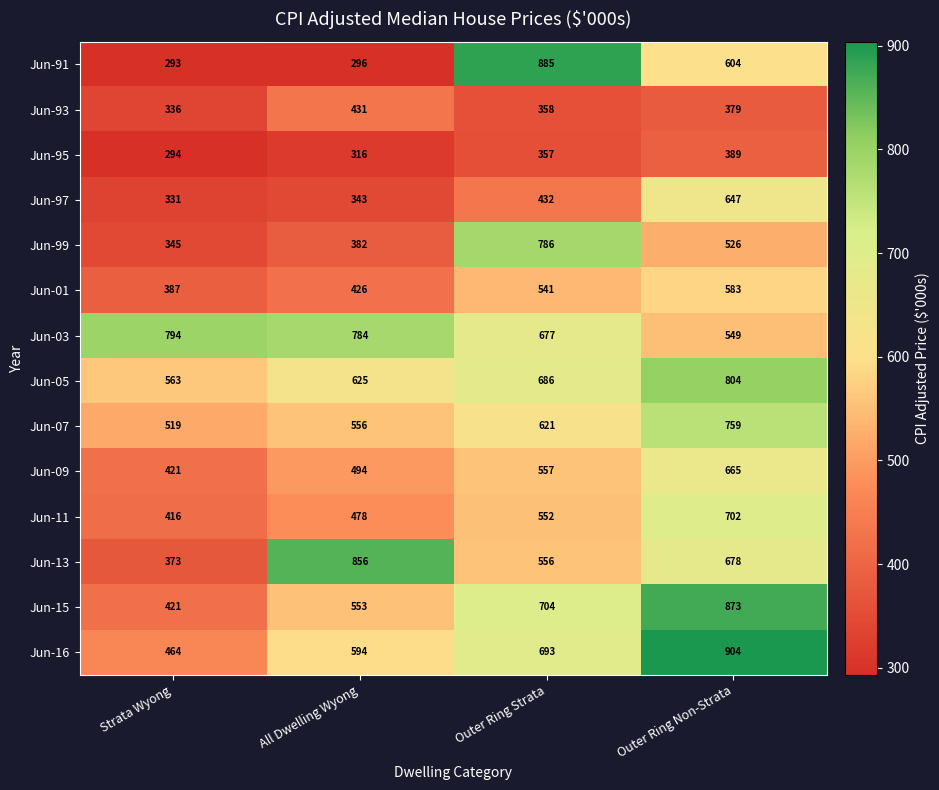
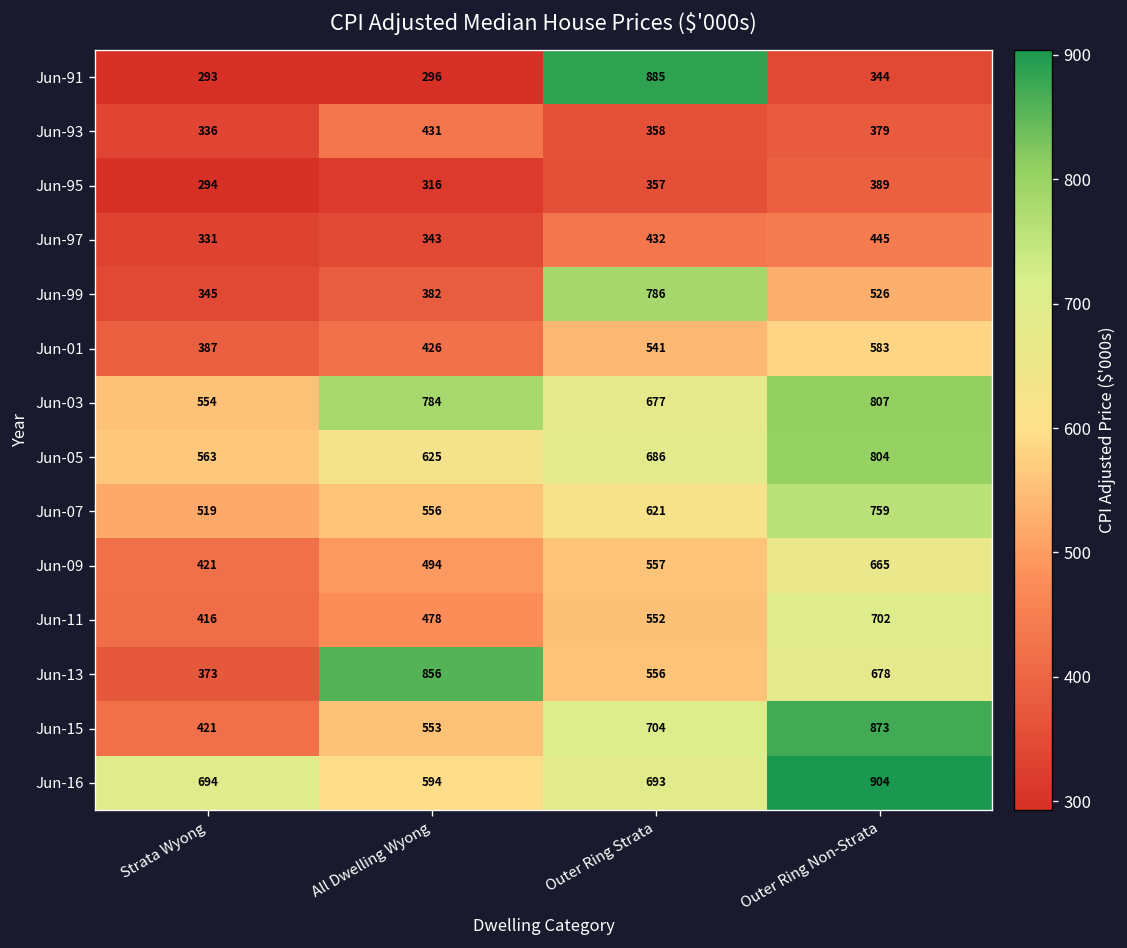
  {
    "Jun-91": {
      "Strata Wyong": 293,
      "All Dwelling Wyong": 296,
      "Outer Ring Strata": 885,
-     "Outer Ring Non-Strata": 604
+     "Outer Ring Non-Strata": 344
    },
    "Jun-93": {
      "Strata Wyong": 336,
      "All Dwelling Wyong": 431,
      "Outer Ring Strata": 358,
      "Outer Ring Non-Strata": 379
    },
    "Jun-95": {
      "Strata Wyong": 294,
      "All Dwelling Wyong": 316,
      "Outer Ring Strata": 357,
      "Outer Ring Non-Strata": 389
    },
    "Jun-97": {
      "Strata Wyong": 331,
      "All Dwelling Wyong": 343,
      "Outer Ring Strata": 432,
-     "Outer Ring Non-Strata": 647
+     "Outer Ring Non-Strata": 445
    },
    "Jun-99": {
      "Strata Wyong": 345,
      "All Dwelling Wyong": 382,
      "Outer Ring Strata": 786,
      "Outer Ring Non-Strata": 526
    },
    "Jun-01": {
      "Strata Wyong": 387,
      "All Dwelling Wyong": 426,
      "Outer Ring Strata": 541,
      "Outer Ring Non-Strata": 583
    },
    "Jun-03": {
-     "Strata Wyong": 794,
+     "Strata Wyong": 554,
      "All Dwelling Wyong": 784,
      "Outer Ring Strata": 677,
-     "Outer Ring Non-Strata": 549
+     "Outer Ring Non-Strata": 807
    },
    "Jun-05": {
      "Strata Wyong": 563,
      "All Dwelling Wyong": 625,
      "Outer Ring Strata": 686,
      "Outer Ring Non-Strata": 804
    },
    "Jun-07": {
      "Strata Wyong": 519,
      "All Dwelling Wyong": 556,
      "Outer Ring Strata": 621,
      "Outer Ring Non-Strata": 759
    },
    "Jun-09": {
      "Strata Wyong": 421,
      "All Dwelling Wyong": 494,
      "Outer Ring Strata": 557,
      "Outer Ring Non-Strata": 665
    },
    "Jun-11": {
      "Strata Wyong": 416,
      "All Dwelling Wyong": 478,
      "Outer Ring Strata": 552,
      "Outer Ring Non-Strata": 702
    },
    "Jun-13": {
      "Strata Wyong": 373,
      "All Dwelling Wyong": 856,
      "Outer Ring Strata": 556,
      "Outer Ring Non-Strata": 678
    },
    "Jun-15": {
      "Strata Wyong": 421,
      "All Dwelling Wyong": 553,
      "Outer Ring Strata": 704,
      "Outer Ring Non-Strata": 873
    },
    "Jun-16": {
-     "Strata Wyong": 464,
+     "Strata Wyong": 694,
      "All Dwelling Wyong": 594,
      "Outer Ring Strata": 693,
      "Outer Ring Non-Strata": 904
    }
  }
